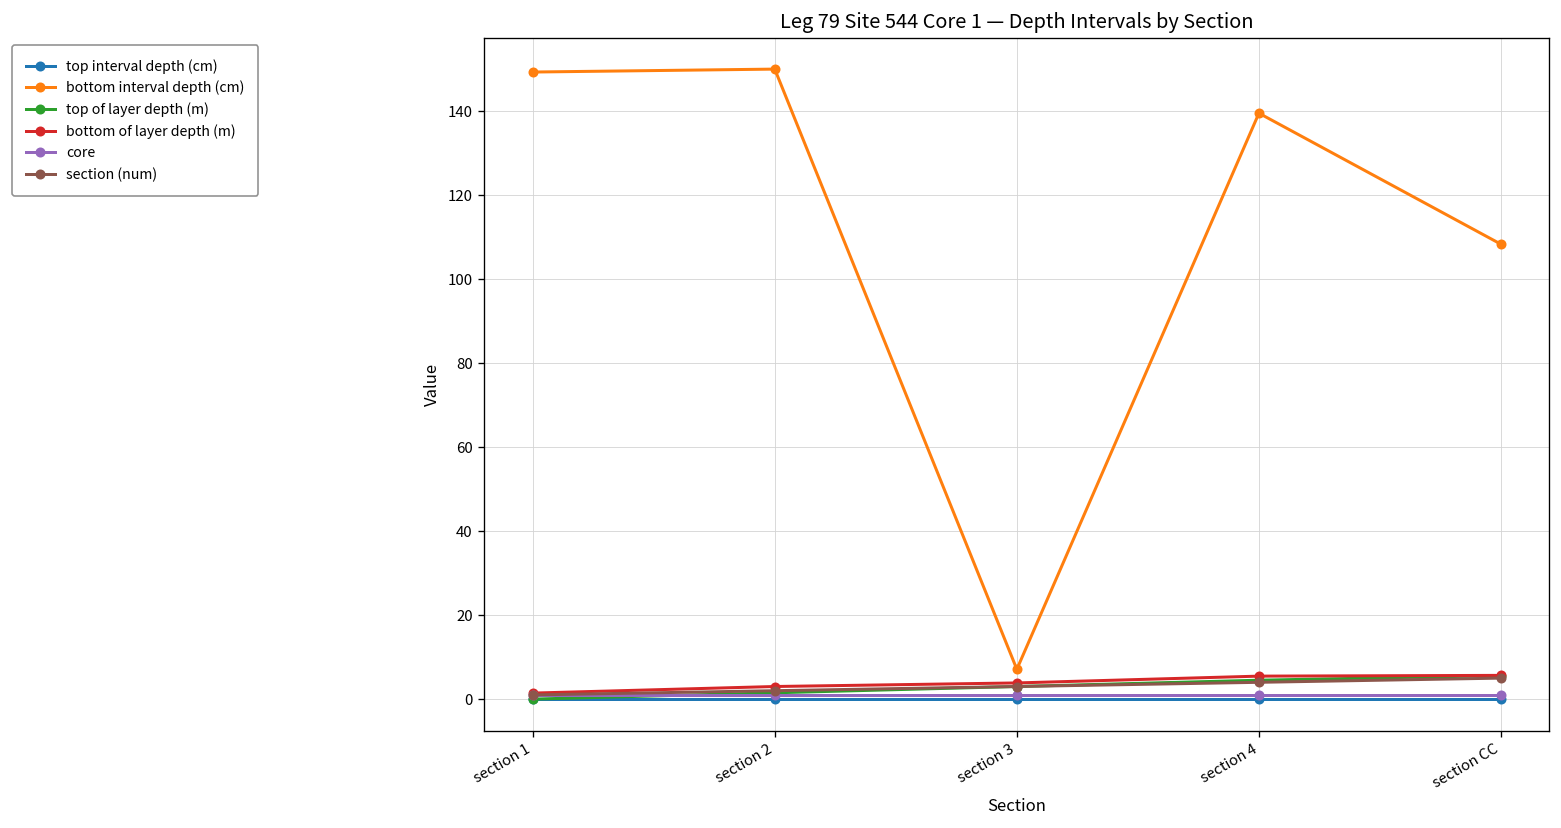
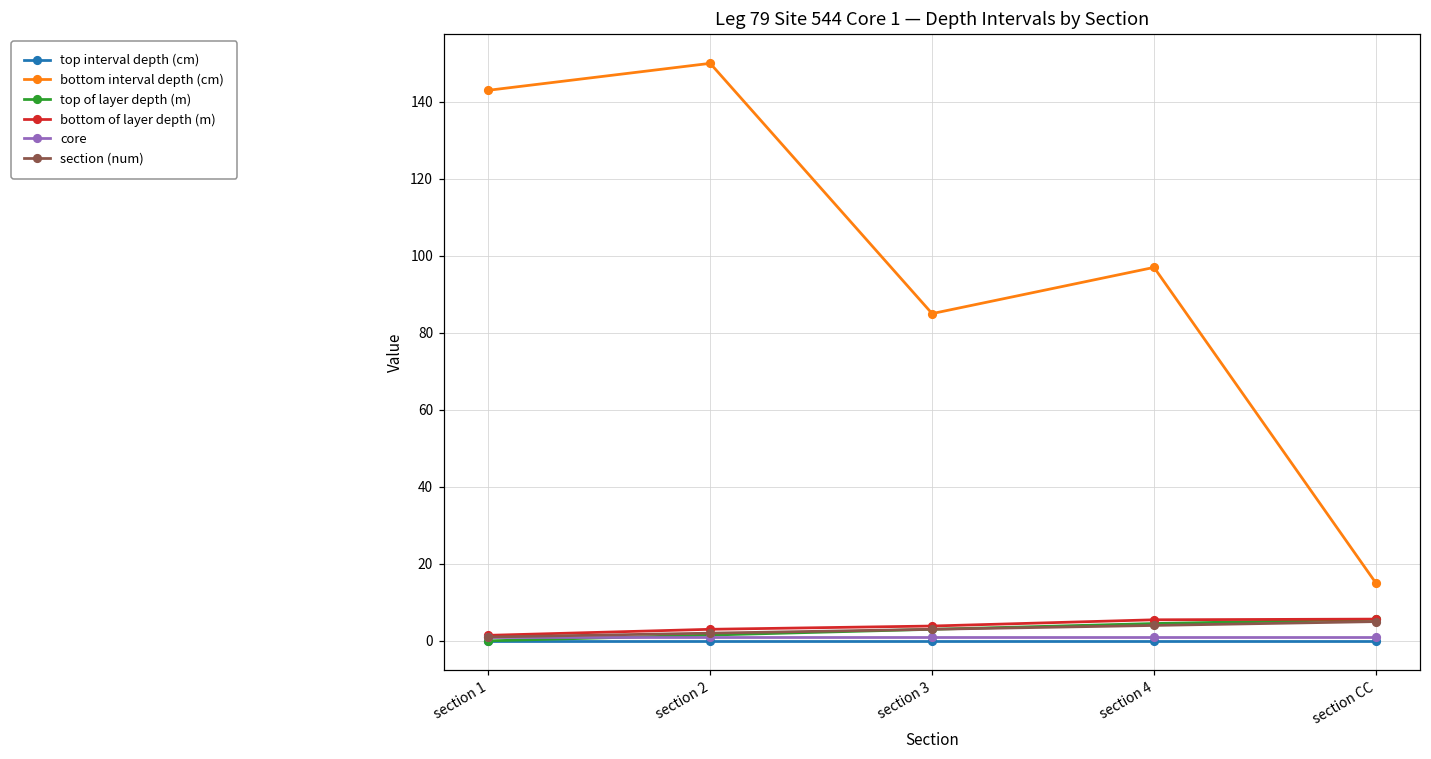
  {
    "top interval depth (cm)": {
      "section 2": 0,
      "section 3": 0,
      "section 4": 0,
      "section CC": 0
    },
    "bottom interval depth (cm)": {
-     "section 1": 149,
+     "section 1": 143,
      "section 2": 150,
-     "section 3": 7,
-     "section 4": 140,
-     "section CC": 108
+     "section 3": 85,
+     "section 4": 97,
+     "section CC": 15
    },
    "bottom of layer depth (m)": {
      "section 2": 3,
      "section 3": 4,
      "section 4": 5
    },
    "core": {
      "section 3": 1,
      "section 4": 1,
      "section CC": 1
    }
  }
